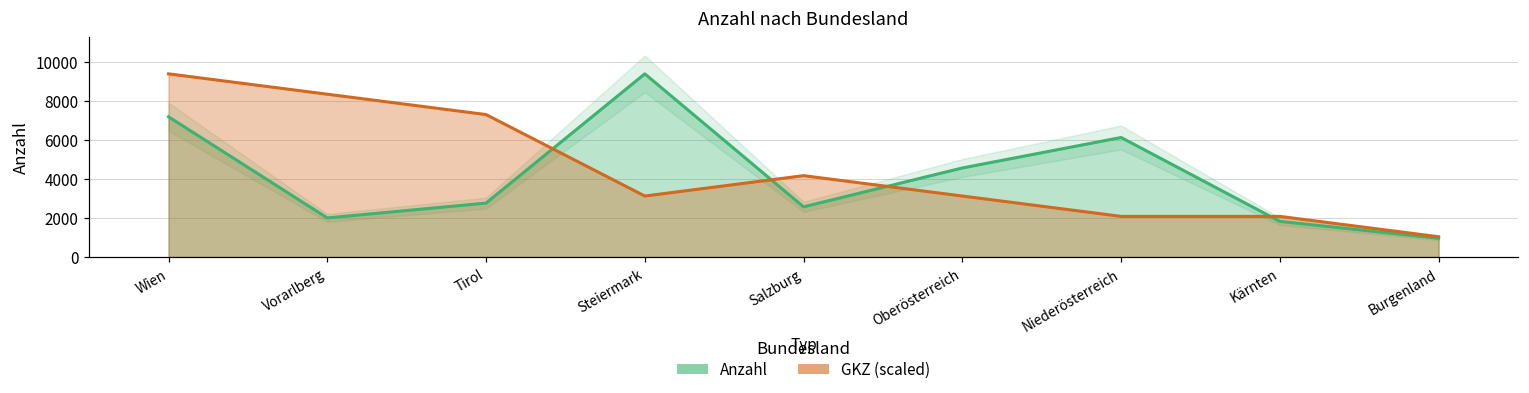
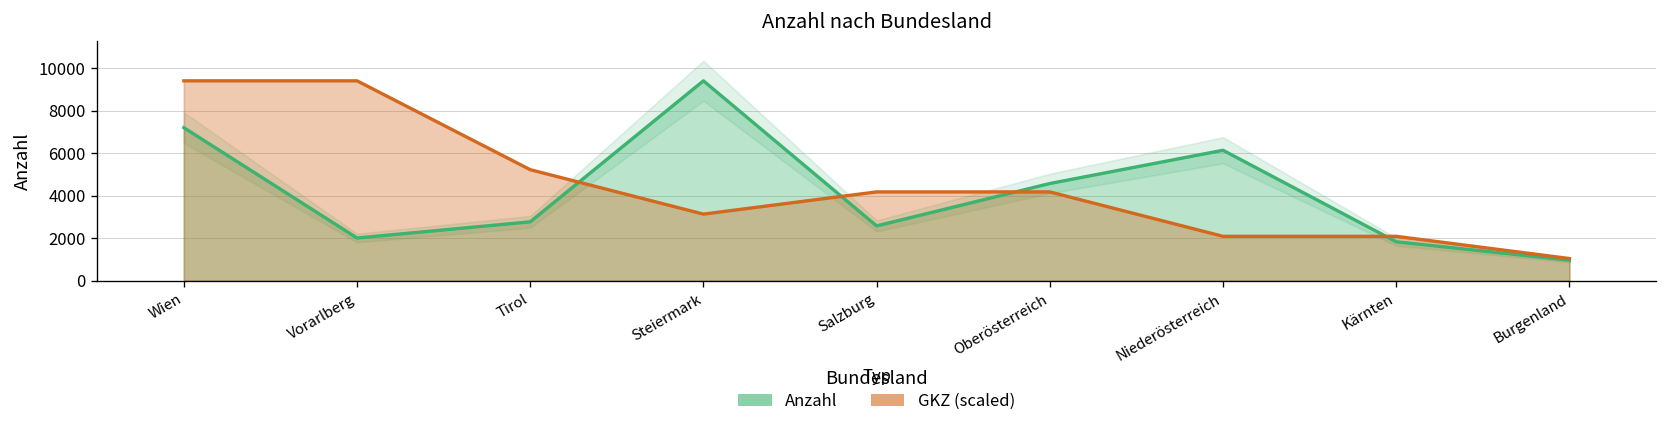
  {
    "GKZ (scaled)": {
      "Wien": 9400,
-     "Vorarlberg": 8400,
-     "Tirol": 7300,
+     "Vorarlberg": 9400,
+     "Tirol": 5200,
      "Steiermark": 3100,
      "Salzburg": 4200,
-     "Oberösterreich": 3100,
+     "Oberösterreich": 4200,
      "Niederösterreich": 2100
    }
  }
